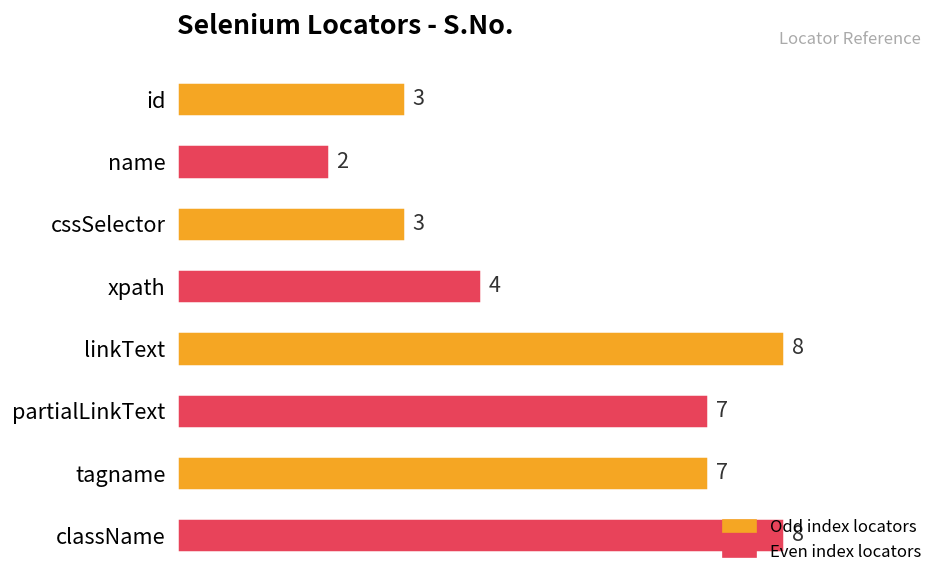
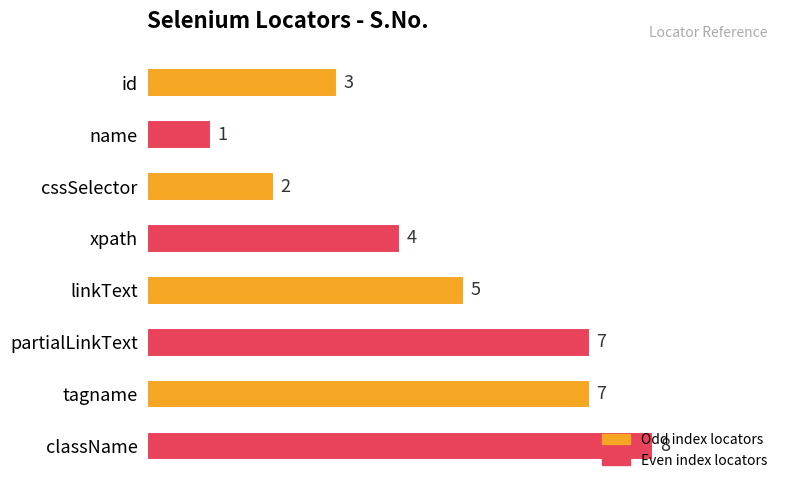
  {
    "id": 3,
-   "name": 2,
-   "cssSelector": 3,
+   "name": 1,
+   "cssSelector": 2,
    "xpath": 4,
-   "linkText": 8,
+   "linkText": 5,
    "partialLinkText": 7,
    "tagname": 7,
    "className": 8
  }
